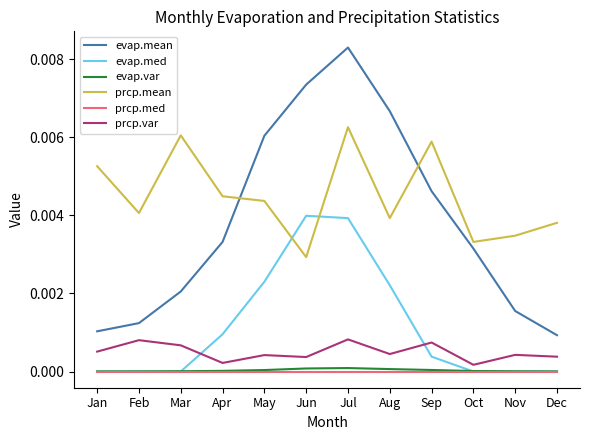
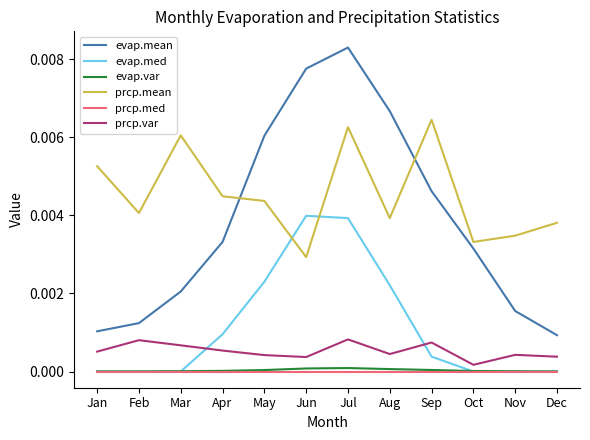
  {
    "evap.mean": {
      "Jan": 0.0010,
      "Feb": 0.0012,
      "Mar": 0.0021,
      "Apr": 0.0033,
      "May": 0.0060,
-     "Jun": 0.0074,
+     "Jun": 0.0078,
      "Jul": 0.0083,
      "Aug": 0.0067,
      "Sep": 0.0046,
      "Oct": 0.0032,
      "Nov": 0.0016,
      "Dec": 0.0009
    },
    "evap.med": {
      "Apr": 0.0010,
      "May": 0.0023,
      "Jun": 0.0040,
      "Jul": 0.0039,
      "Aug": 0.0022,
      "Sep": 0.0004
    },
    "evap.var": {
      "Jun": 0.0001,
      "Jul": 0.0001
    },
    "prcp.mean": {
      "Jan": 0.0053,
      "Feb": 0.0041,
      "Mar": 0.0061,
      "Apr": 0.0045,
      "May": 0.0044,
      "Jun": 0.0029,
      "Jul": 0.0063,
      "Aug": 0.0039,
-     "Sep": 0.0059,
+     "Sep": 0.0065,
      "Oct": 0.0033,
      "Nov": 0.0035,
      "Dec": 0.0038
    },
    "prcp.med": {
      "Jun": 0.0000,
      "Jul": 0.0000
    },
    "prcp.var": {
      "Jan": 0.0005,
      "Feb": 0.0008,
      "Mar": 0.0007,
-     "Apr": 0.0002,
+     "Apr": 0.0005,
      "May": 0.0004,
      "Jun": 0.0004,
      "Jul": 0.0008,
      "Aug": 0.0004,
      "Sep": 0.0007,
      "Oct": 0.0002,
      "Nov": 0.0004,
      "Dec": 0.0004
    }
  }
